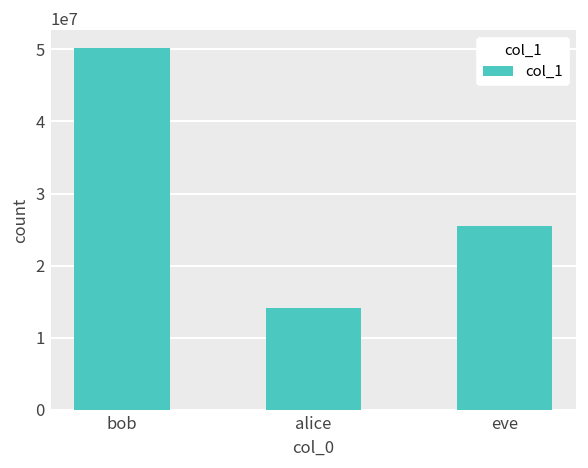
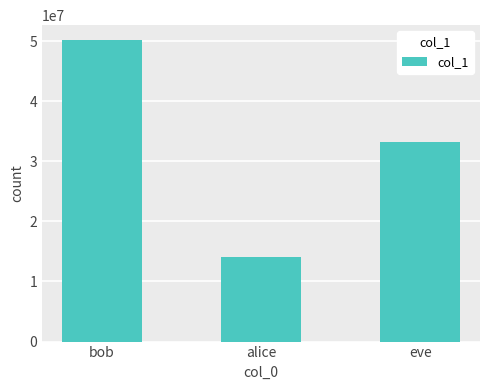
  {
    "bob": 50000000,
    "alice": 14000000,
-   "eve": 25000000
+   "eve": 33000000
  }
